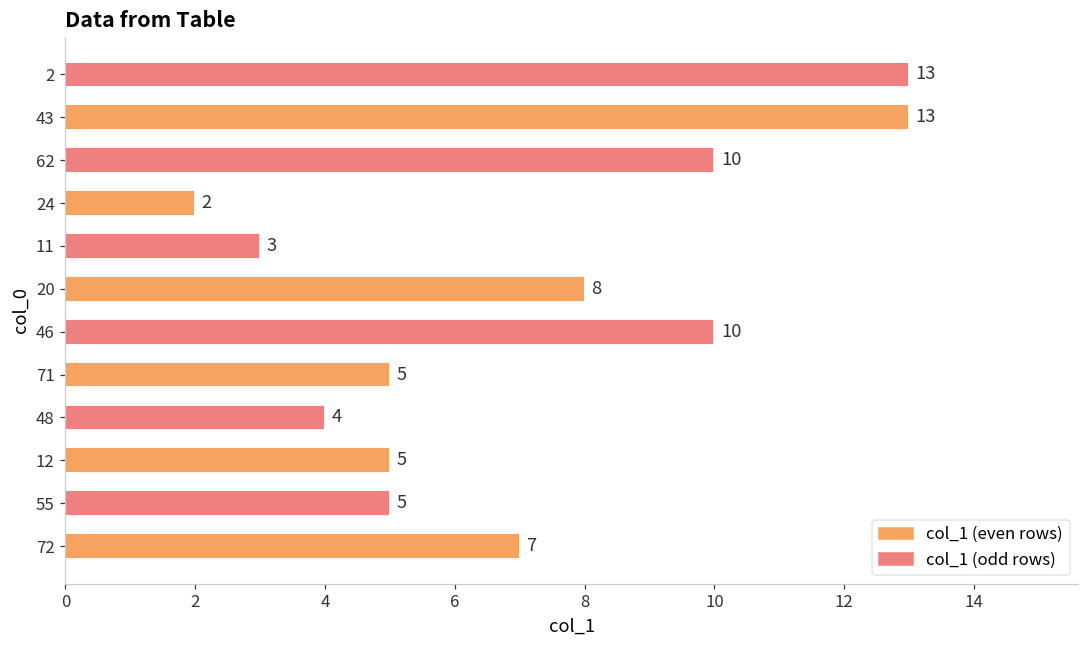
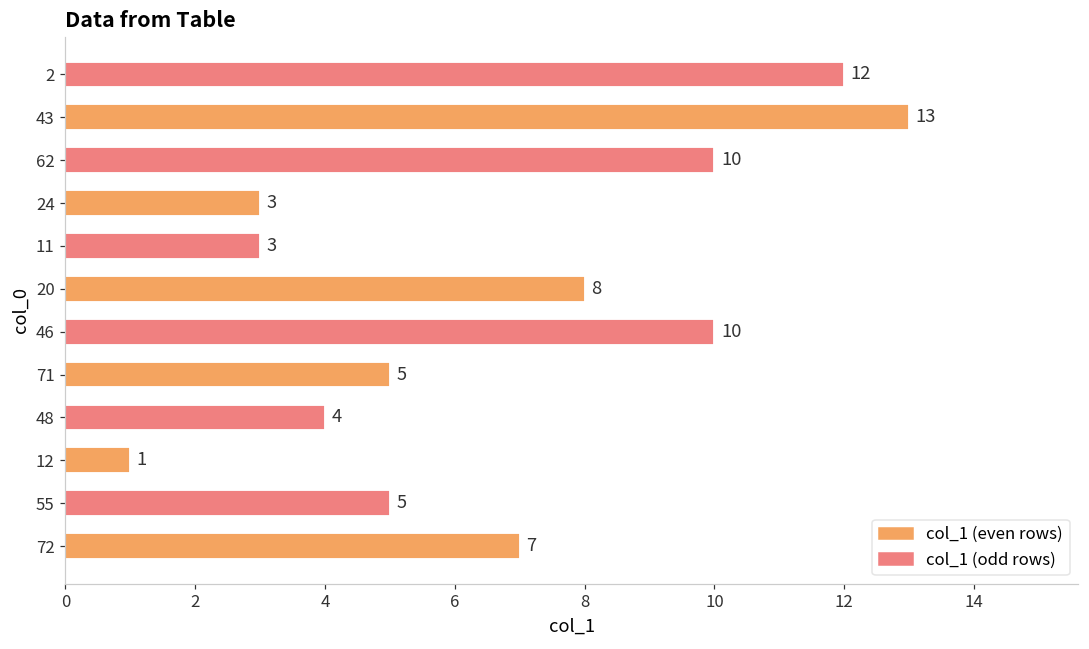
  {
-   "2": 13,
+   "2": 12,
    "43": 13,
    "62": 10,
-   "24": 2,
+   "24": 3,
    "11": 3,
    "20": 8,
    "46": 10,
    "71": 5,
    "48": 4,
-   "12": 5,
+   "12": 1,
    "55": 5,
    "72": 7
  }
